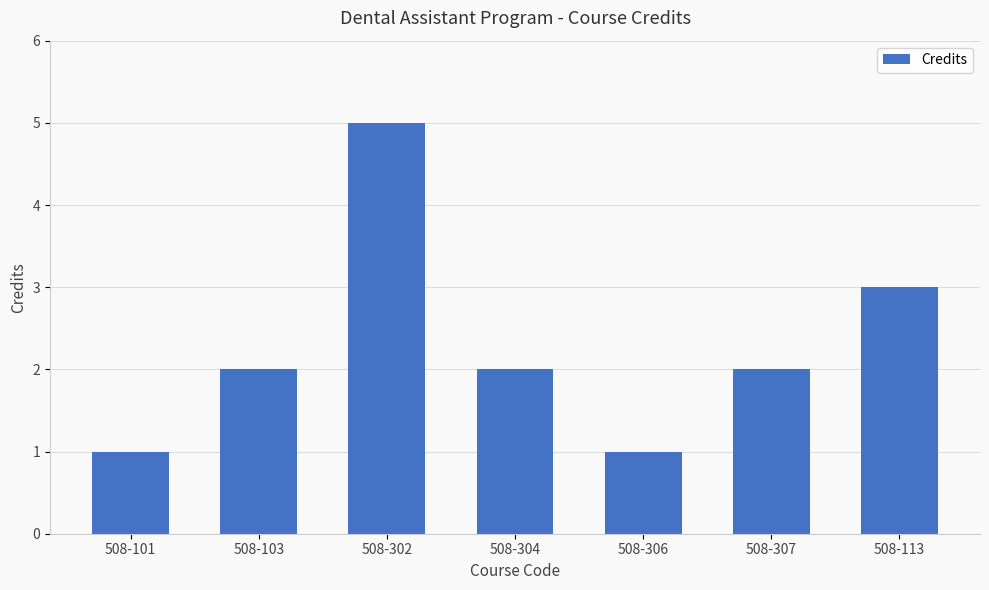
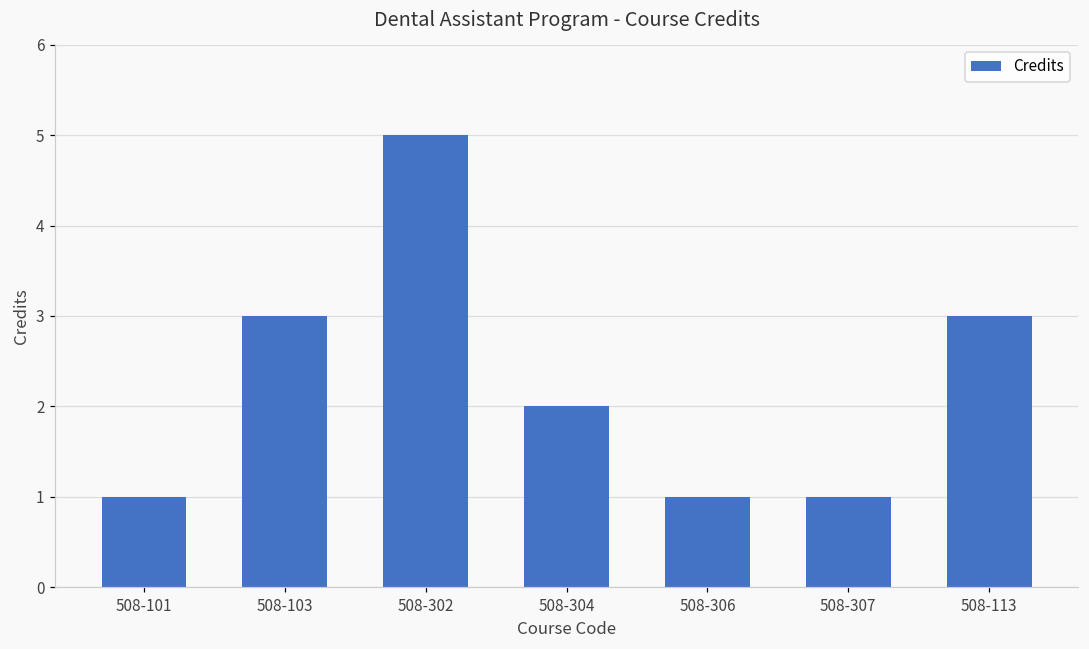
  {
    "508-101": 1,
-   "508-103": 2,
+   "508-103": 3,
    "508-302": 5,
    "508-304": 2,
    "508-306": 1,
-   "508-307": 2,
+   "508-307": 1,
    "508-113": 3
  }
